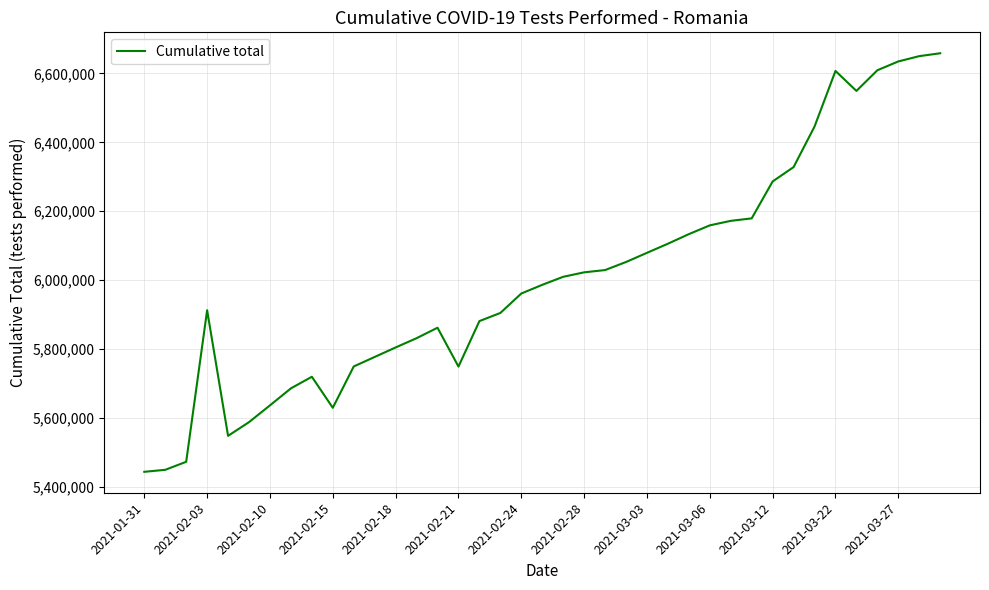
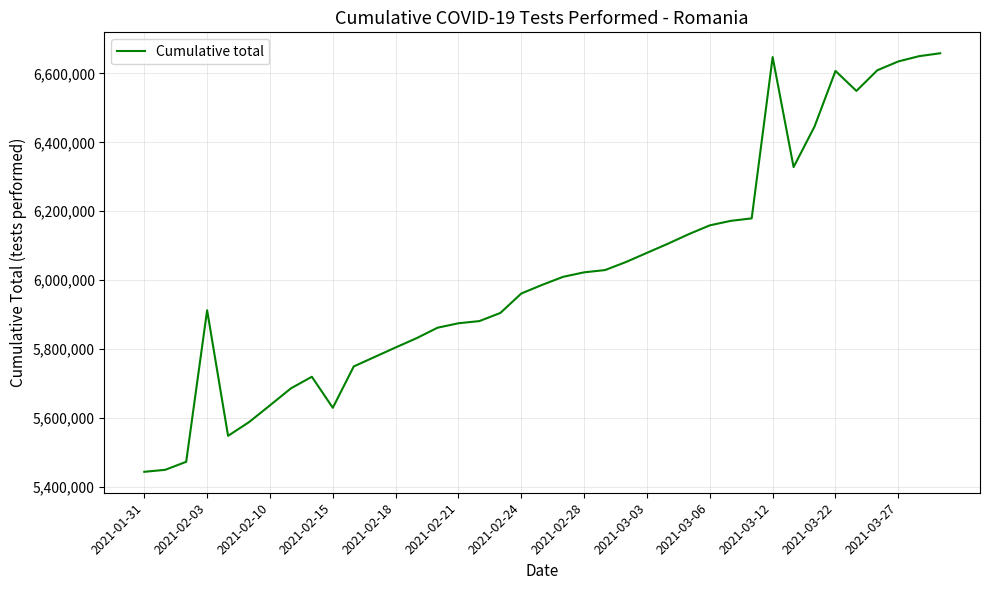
  {
    "2021-01-31": "5,440,000",
    "2021-02-03": "5,910,000",
    "2021-02-10": "5,640,000",
    "2021-02-15": "5,630,000",
    "2021-02-18": "5,800,000",
-   "2021-02-21": "5,750,000",
+   "2021-02-21": "5,870,000",
    "2021-02-24": "5,960,000",
    "2021-02-28": "6,020,000",
    "2021-03-03": "6,080,000",
    "2021-03-06": "6,160,000",
-   "2021-03-12": "6,290,000",
+   "2021-03-12": "6,650,000",
    "2021-03-22": "6,610,000",
    "2021-03-27": "6,630,000"
  }
